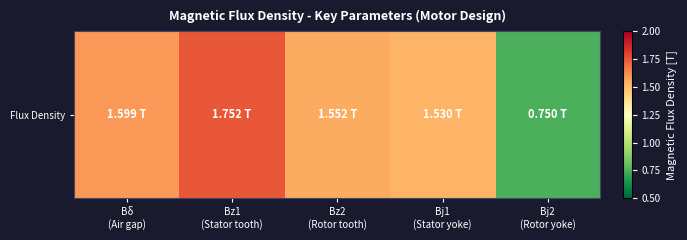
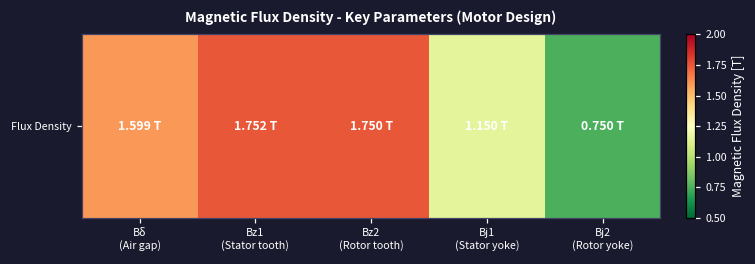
  {
    "Flux Density": {
      "Bδ (Air gap)": 1.599,
      "Bz1 (Stator tooth)": 1.752,
-     "Bz2 (Rotor tooth)": 1.552,
-     "Bj1 (Stator yoke)": 1.530,
+     "Bz2 (Rotor tooth)": 1.750,
+     "Bj1 (Stator yoke)": 1.150,
      "Bj2 (Rotor yoke)": 0.750
    }
  }
